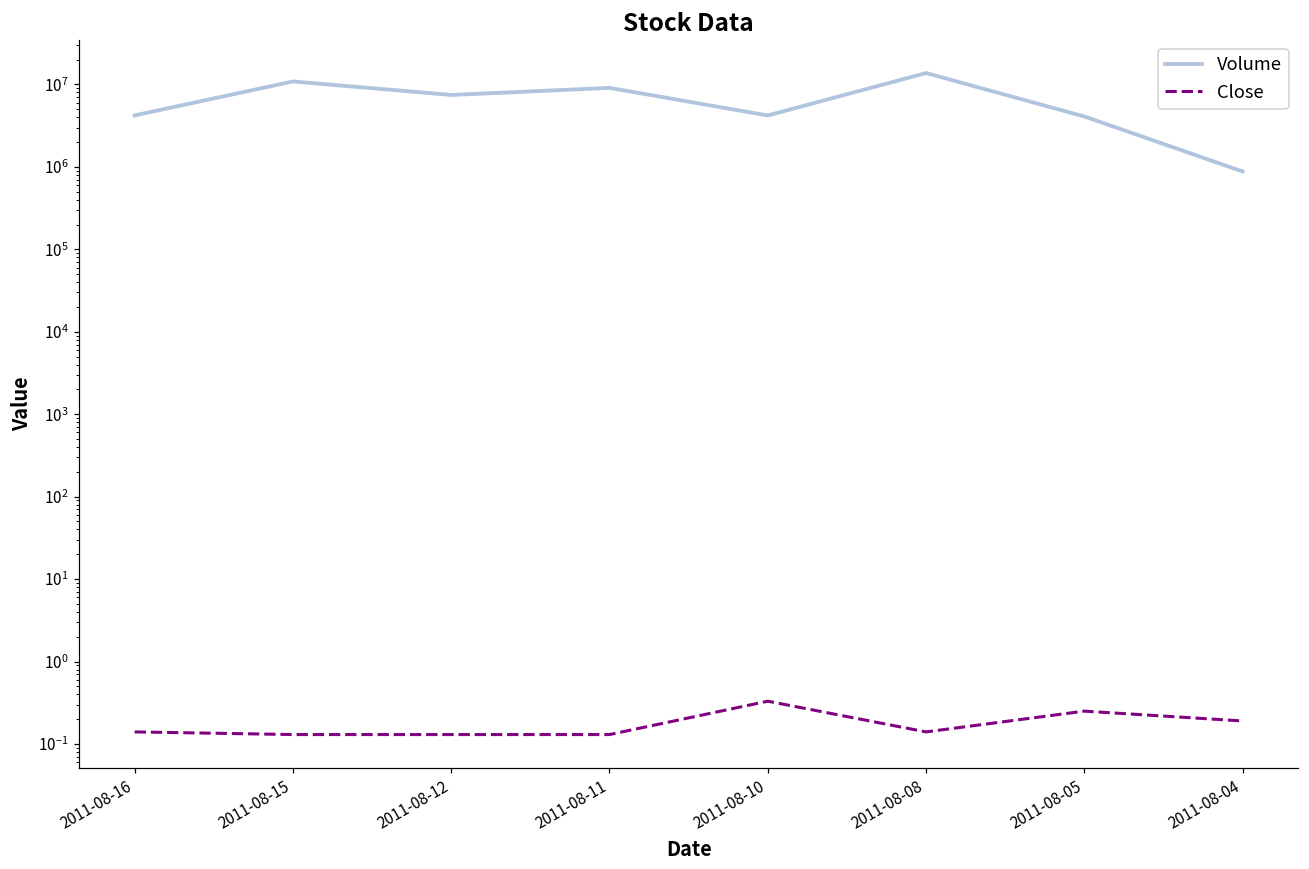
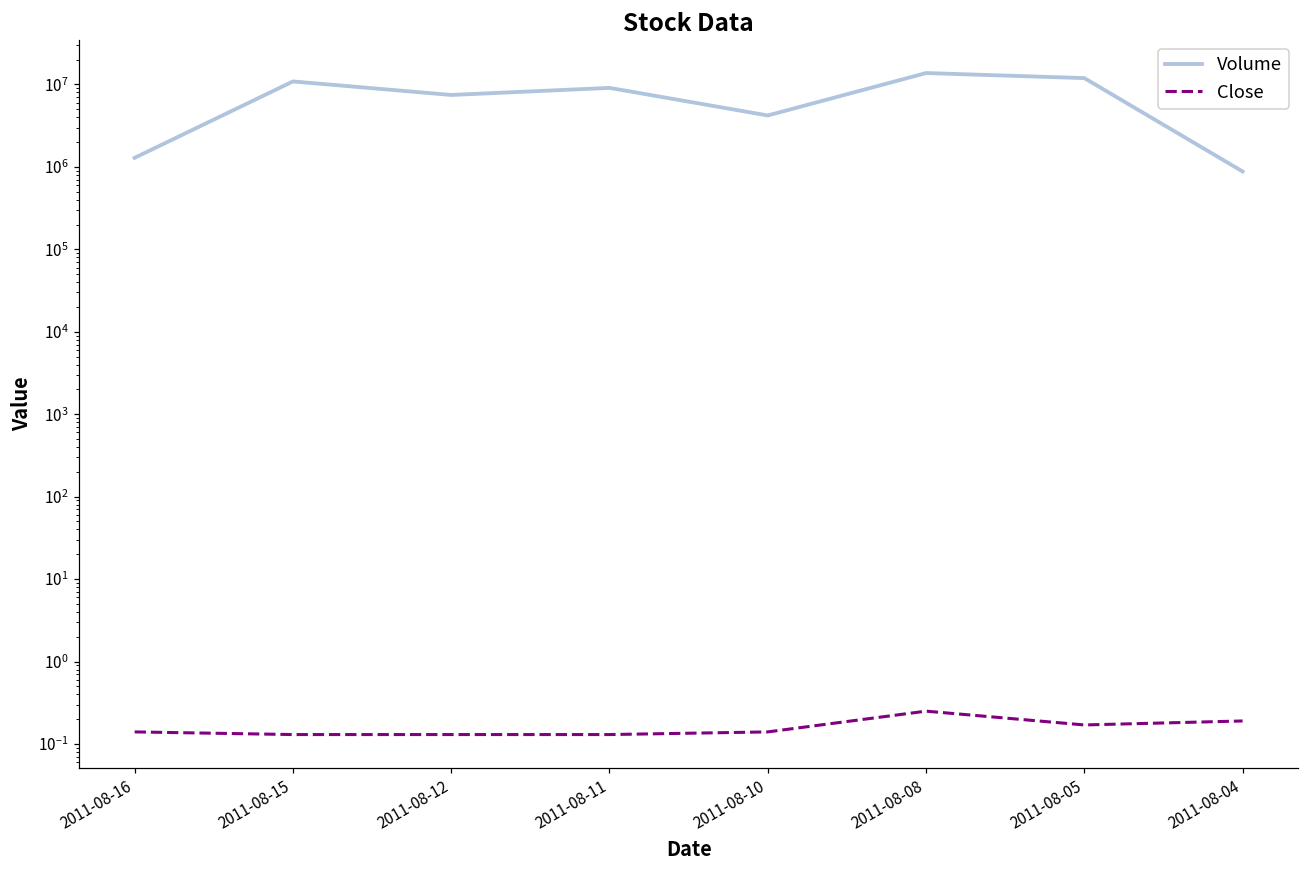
  {
    "Volume": {
-     "2011-08-16": 4000000,
+     "2011-08-16": 1300000,
      "2011-08-15": 11000000,
      "2011-08-12": 7000000,
      "2011-08-11": 9000000,
      "2011-08-10": 4000000,
      "2011-08-08": 14000000,
-     "2011-08-05": 4000000,
+     "2011-08-05": 12000000,
      "2011-08-04": 900000
    },
    "Close": {
      "2011-08-16": 0.14,
      "2011-08-15": 0.13,
      "2011-08-12": 0.13,
      "2011-08-11": 0.13,
-     "2011-08-10": 0.3,
-     "2011-08-08": 0.14,
-     "2011-08-05": 0.25,
+     "2011-08-10": 0.14,
+     "2011-08-08": 0.25,
+     "2011-08-05": 0.17,
      "2011-08-04": 0.19
    }
  }
